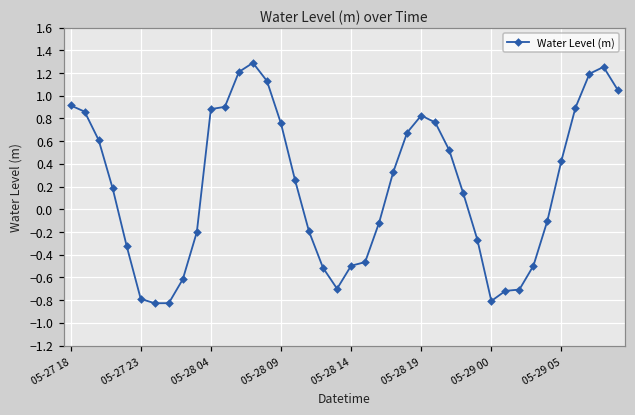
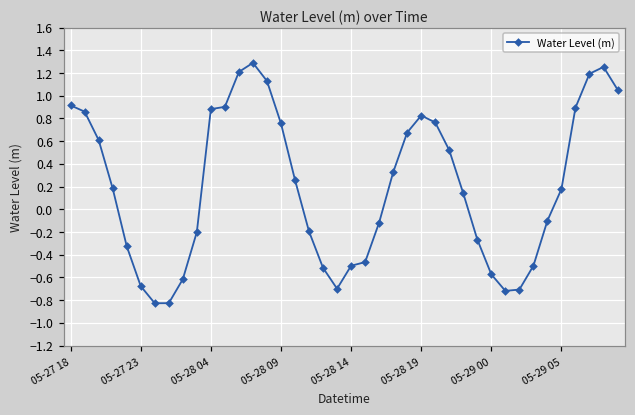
  {
    "05-27 18": 0.91,
-   "05-27 23": -0.79,
+   "05-27 23": -0.68,
    "05-28 04": 0.88,
    "05-28 09": 0.76,
    "05-28 14": -0.50,
    "05-28 19": 0.83,
-   "05-29 00": -0.81,
-   "05-29 05": 0.43
+   "05-29 00": -0.57,
+   "05-29 05": 0.18
  }
